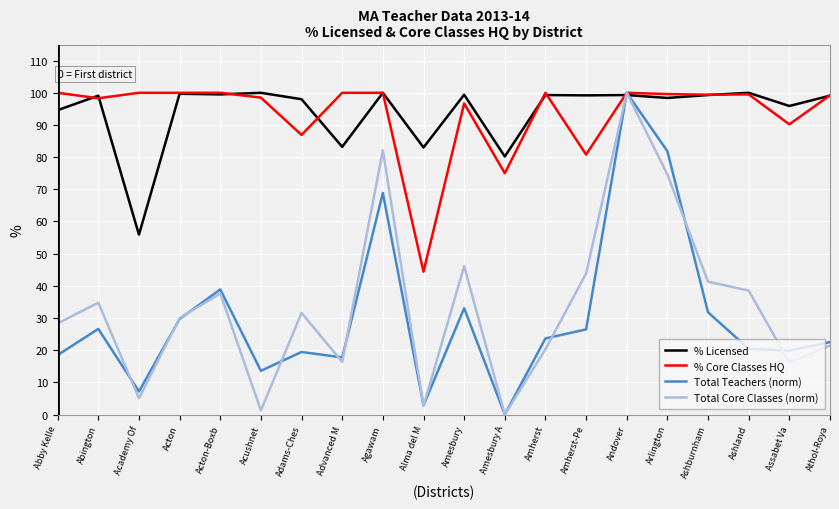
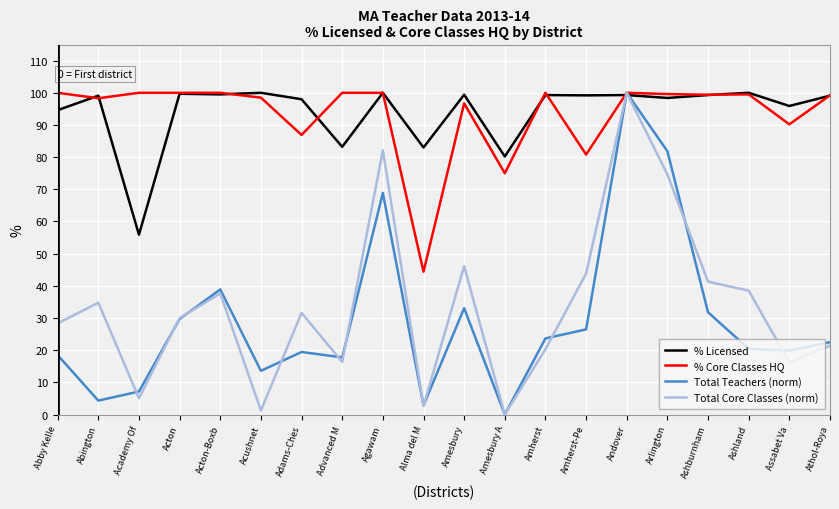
  {
    "% Licensed": {
      "Abby Kelle": 95,
      "Abington": 99,
      "Academy Of": 56,
      "Acushnet": 100,
      "Adams-Ches": 98,
      "Advanced M": 83,
      "Alma del M": 83,
      "Amesbury": 99,
      "Amesbury A": 80,
      "Amherst-Pe": 99,
      "Arlington": 98,
      "Assabet Va": 96
    },
    "% Core Classes HQ": {
      "Abington": 98,
      "Academy Of": 100,
      "Acushnet": 99,
      "Adams-Ches": 87,
      "Advanced M": 100,
      "Alma del M": 44,
      "Amesbury": 97,
      "Amesbury A": 75,
      "Amherst-Pe": 81,
      "Arlington": 100,
      "Assabet Va": 90
    },
    "Total Teachers (norm)": {
      "Abby Kelle": 18,
-     "Abington": 27,
+     "Abington": 4,
      "Academy Of": 7,
      "Acton-Boxb": 39,
      "Acushnet": 14,
      "Adams-Ches": 19,
      "Advanced M": 18,
      "Agawam": 69,
      "Amesbury": 33,
      "Amherst": 24,
      "Amherst-Pe": 26,
      "Arlington": 82,
      "Ashburnham": 32,
      "Athol-Roya": 23
    },
    "Total Core Classes (norm)": {
      "Abby Kelle": 28,
      "Abington": 35,
      "Academy Of": 5,
      "Acton-Boxb": 38,
      "Acushnet": 1,
      "Adams-Ches": 32,
      "Advanced M": 16,
      "Agawam": 82,
      "Amesbury": 46,
      "Amherst": 20,
      "Amherst-Pe": 44,
      "Arlington": 75,
      "Ashburnham": 41,
      "Ashland": 39,
      "Athol-Roya": 21
    }
  }
